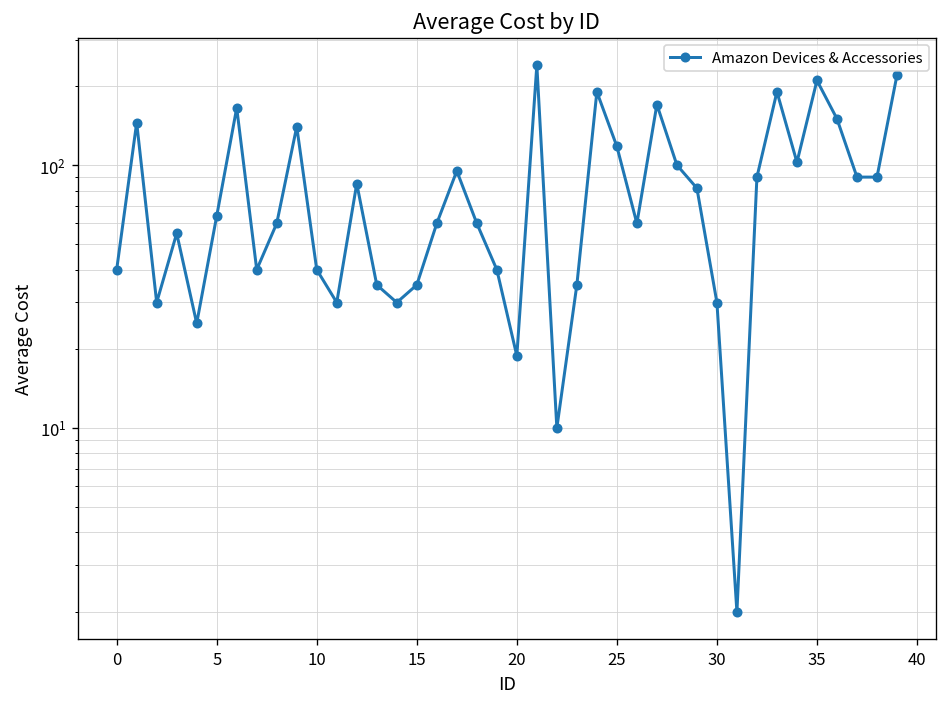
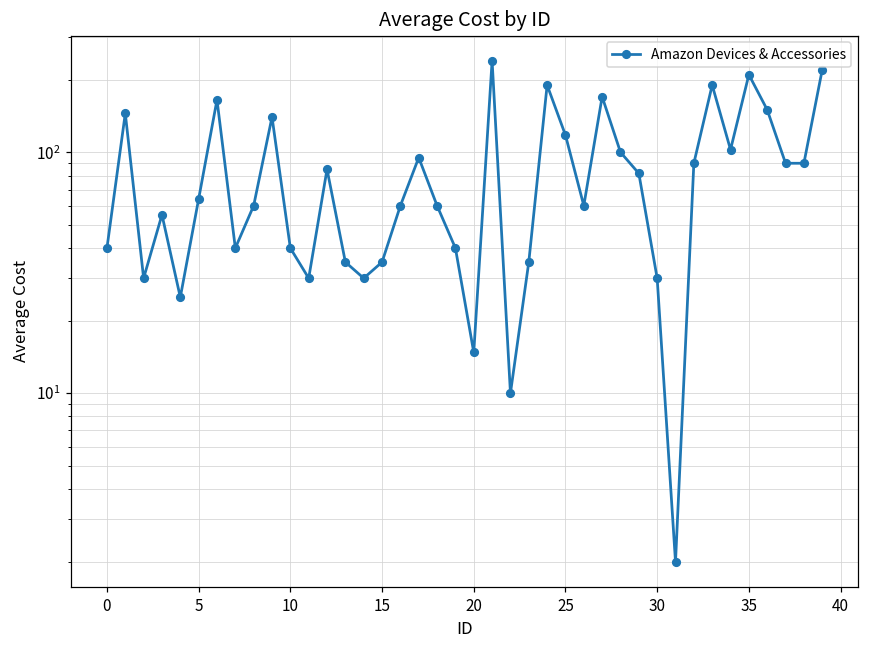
  {
    "0": 40,
    "5": 64,
    "10": 40,
    "15": 35,
-   "20": 19,
+   "20": 15,
    "25": 120,
    "30": 30,
    "35": 210
  }
